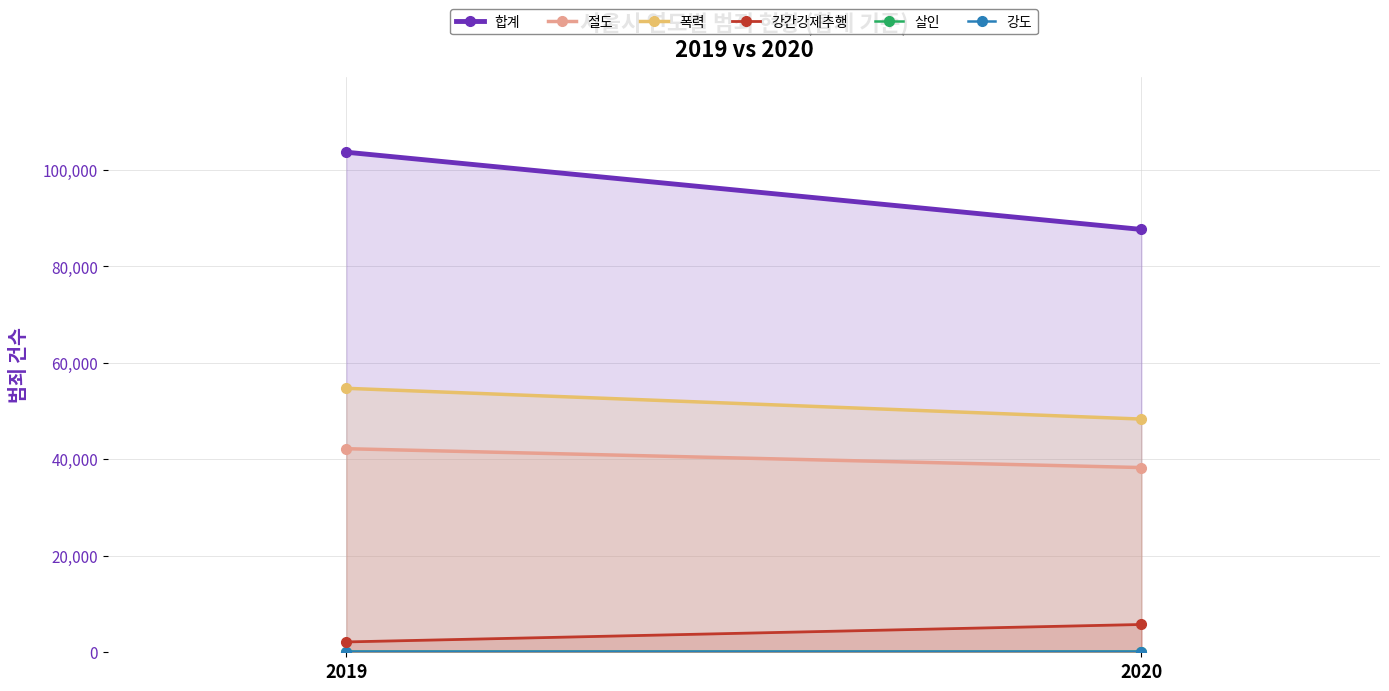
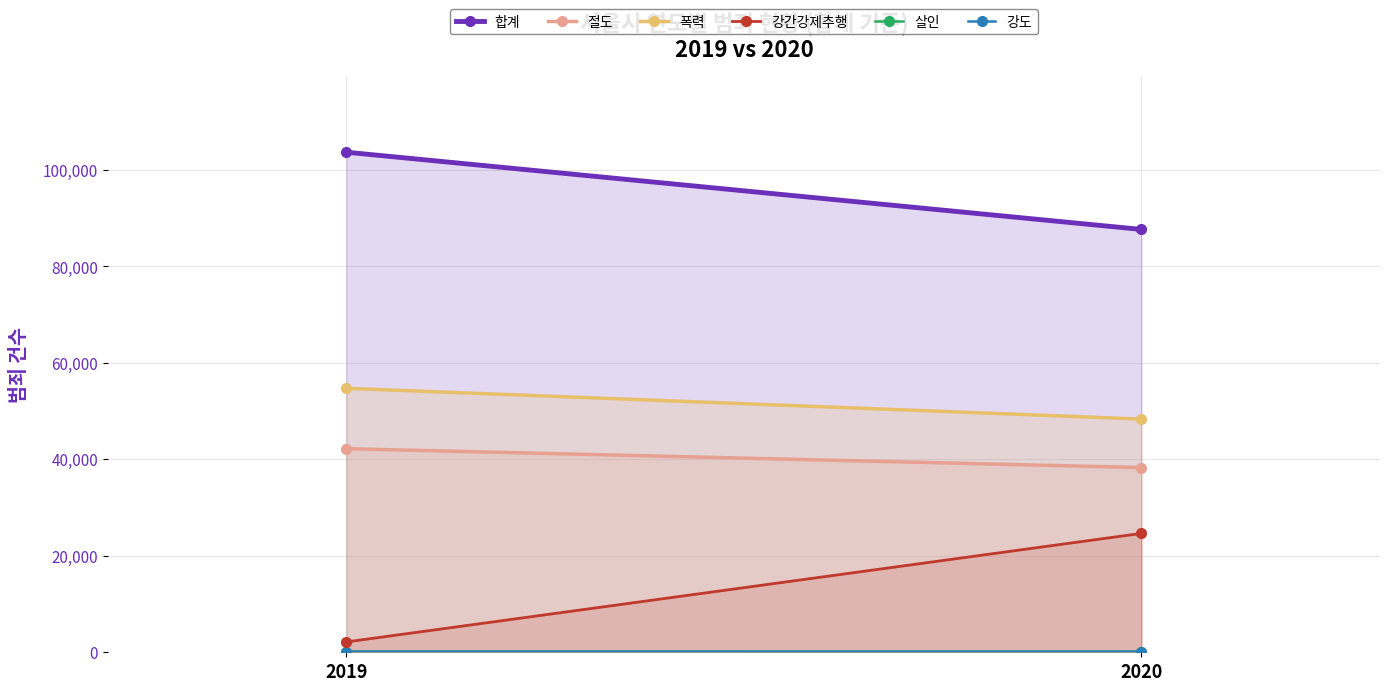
  {
    "합계": {
      "2019": "104,000",
      "2020": "88,000"
    },
    "강간강제추행": {
      "2019": "2,000",
-     "2020": "6,000"
+     "2020": "25,000"
    },
    "강도": {
      "2019": "0",
      "2020": "0"
    }
  }
